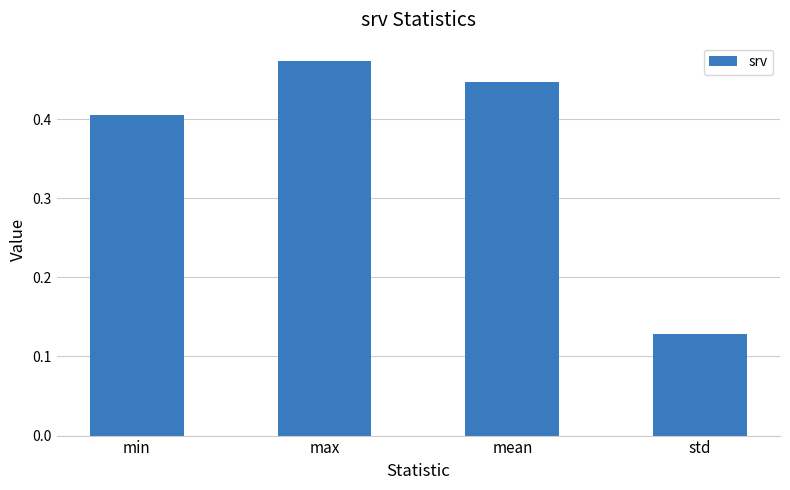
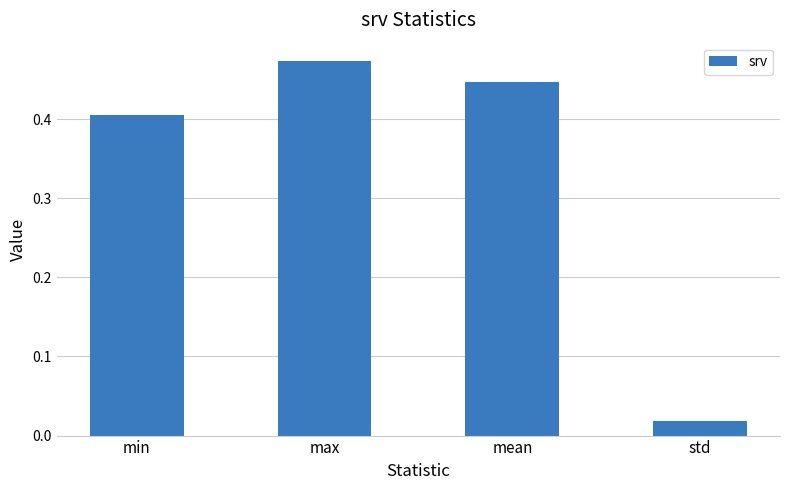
  {
    "min": 0.40,
    "max": 0.47,
    "mean": 0.45,
-   "std": 0.13
+   "std": 0.02
  }
